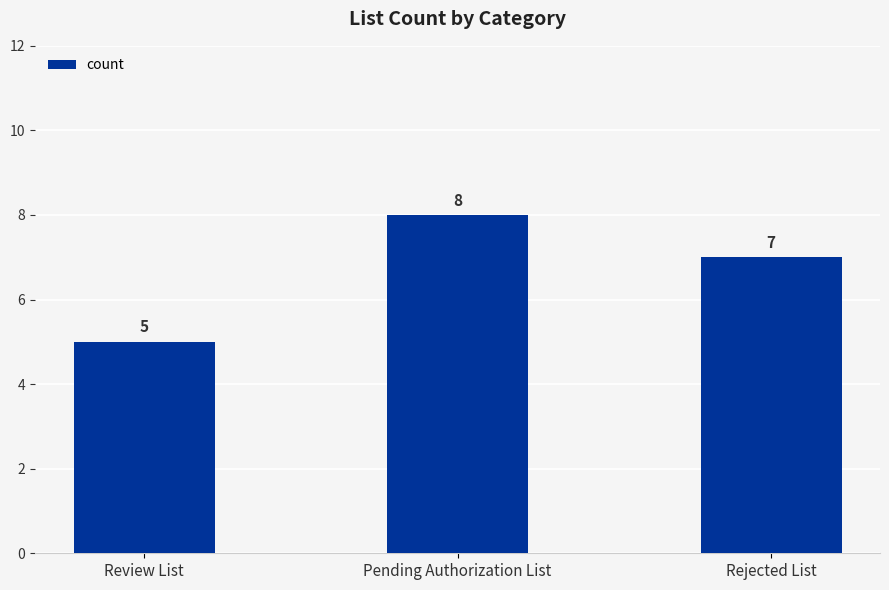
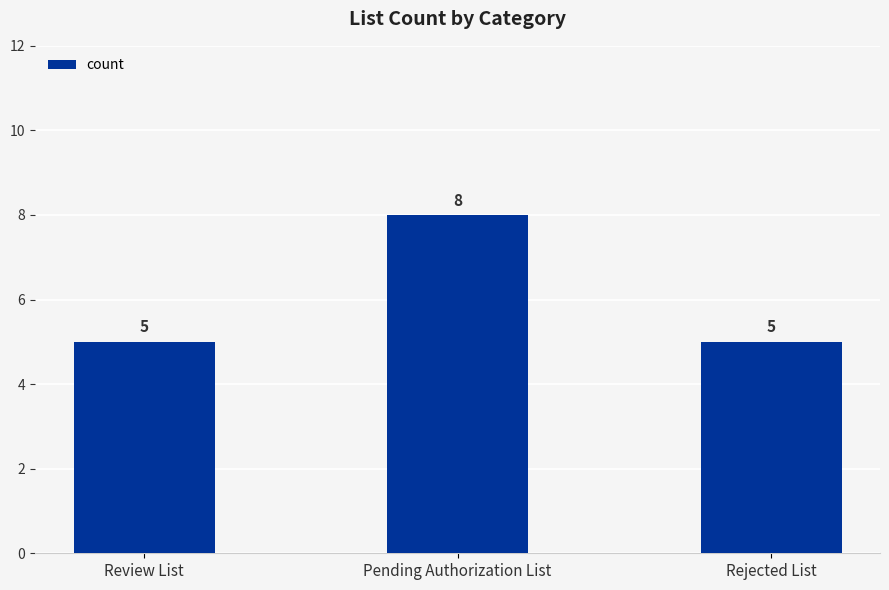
  {
    "Review List": 5,
    "Pending Authorization List": 8,
-   "Rejected List": 7
+   "Rejected List": 5
  }
